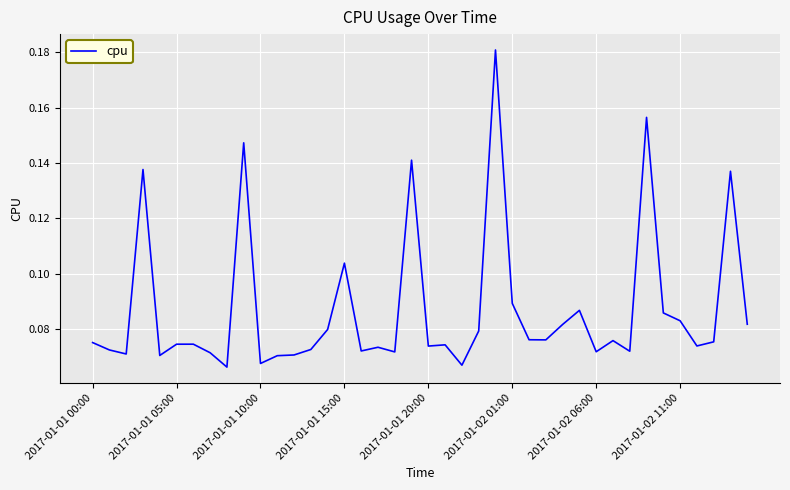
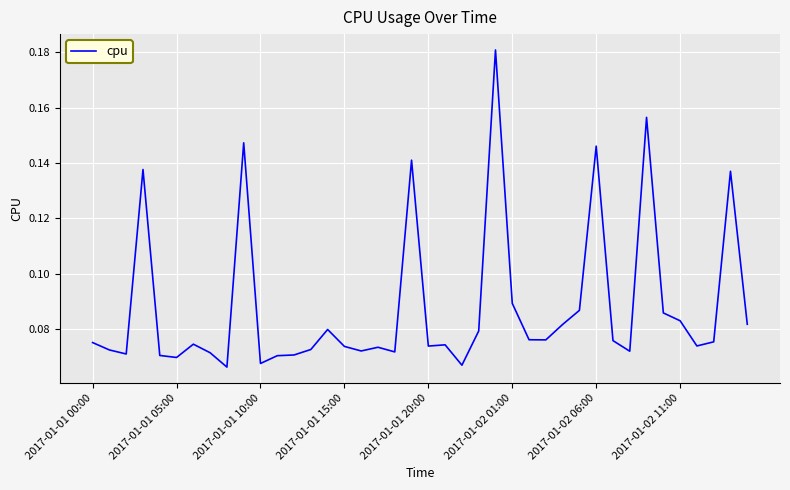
  {
    "2017-01-01 00:00": 0.075,
-   "2017-01-01 05:00": 0.075,
+   "2017-01-01 05:00": 0.070,
    "2017-01-01 10:00": 0.068,
-   "2017-01-01 15:00": 0.104,
+   "2017-01-01 15:00": 0.074,
    "2017-01-01 20:00": 0.074,
    "2017-01-02 01:00": 0.089,
-   "2017-01-02 06:00": 0.072,
+   "2017-01-02 06:00": 0.146,
    "2017-01-02 11:00": 0.083
  }
